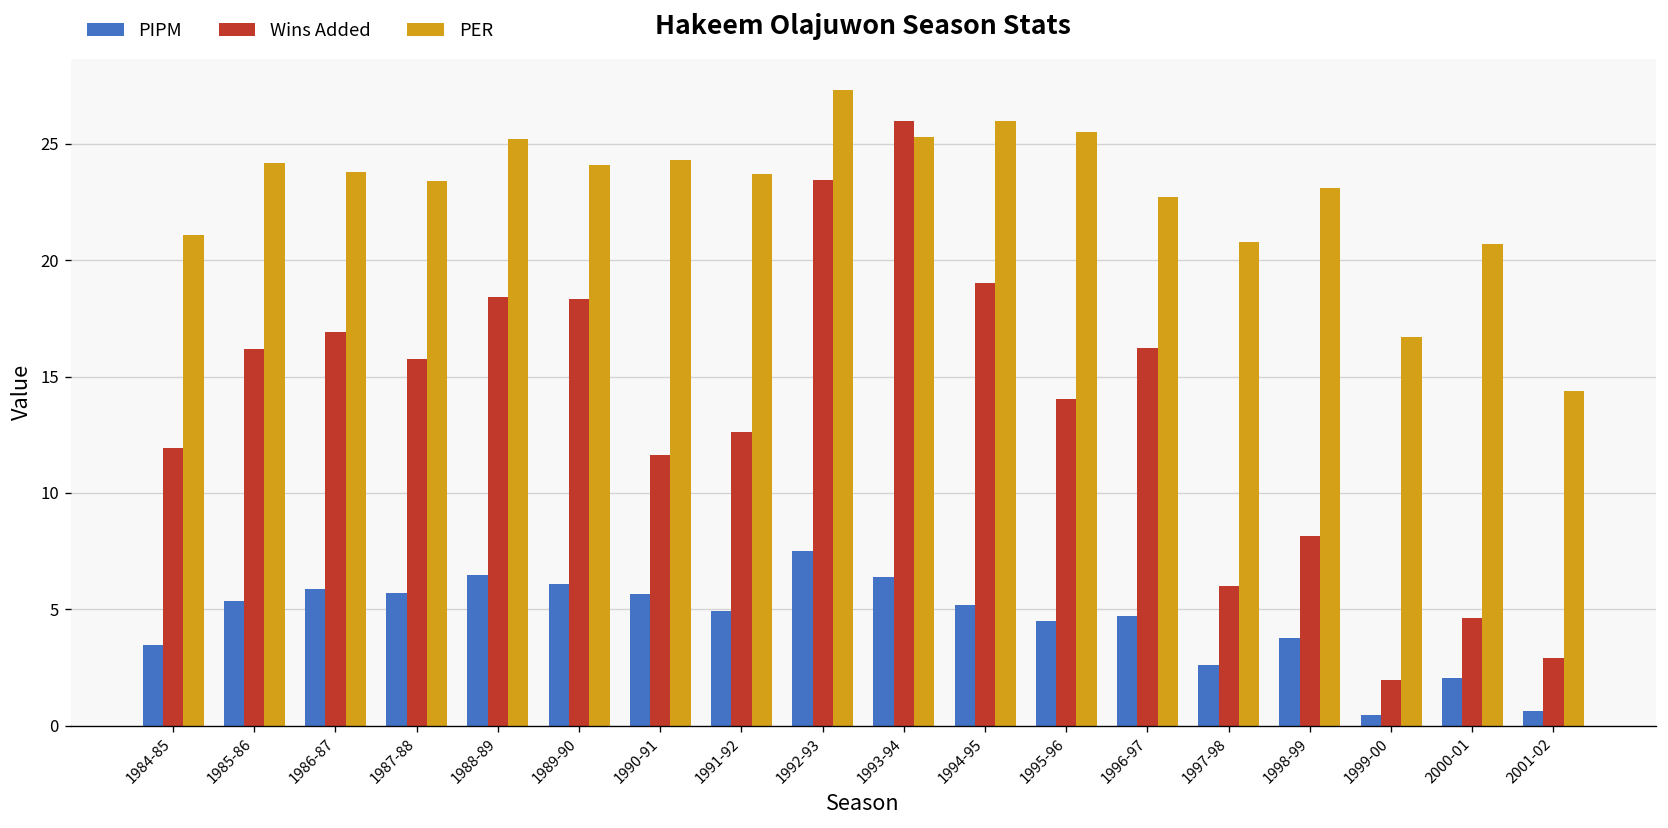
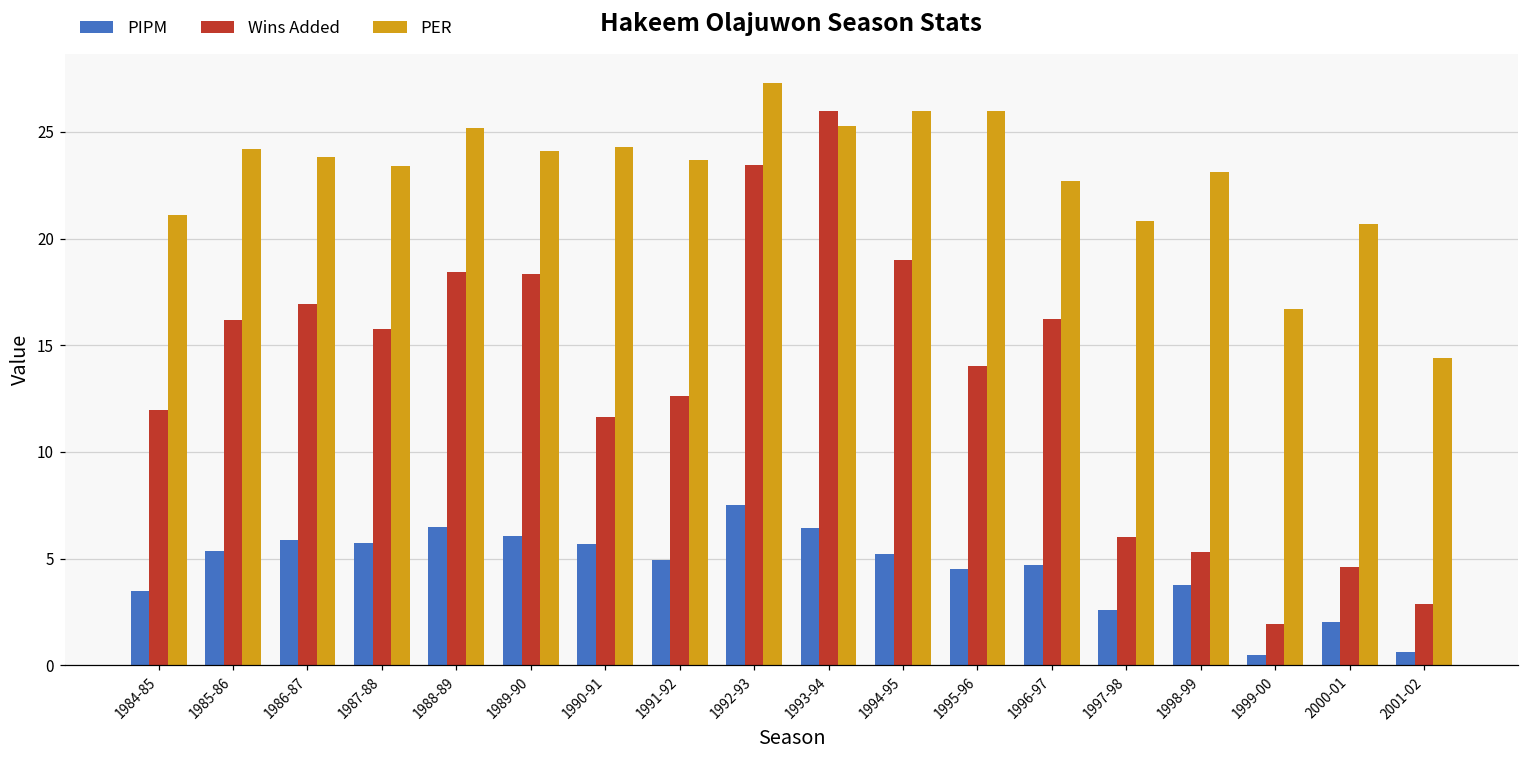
  {
    "PIPM": {
      "1984-85": 3.5,
      "1985-86": 5.4,
      "1986-87": 5.9,
      "1987-88": 5.7,
      "1988-89": 6.5,
      "1989-90": 6.1,
      "1990-91": 5.7,
      "1991-92": 4.9,
      "1992-93": 7.5,
      "1993-94": 6.4,
      "1994-95": 5.2,
      "1995-96": 4.5,
      "1996-97": 4.7,
      "1997-98": 2.6,
      "1998-99": 3.8,
      "1999-00": 0.5,
      "2000-01": 2.0,
      "2001-02": 0.6
    },
    "Wins Added": {
      "1984-85": 12.0,
      "1985-86": 16.2,
      "1986-87": 16.9,
      "1987-88": 15.8,
      "1988-89": 18.4,
      "1989-90": 18.3,
      "1990-91": 11.6,
      "1991-92": 12.6,
      "1992-93": 23.5,
      "1993-94": 26.0,
      "1994-95": 19.0,
      "1995-96": 14.0,
      "1996-97": 16.2,
      "1997-98": 6.0,
-     "1998-99": 8.1,
+     "1998-99": 5.3,
      "1999-00": 2.0,
      "2000-01": 4.6,
      "2001-02": 2.9
    },
    "PER": {
      "1984-85": 21.1,
      "1985-86": 24.2,
      "1986-87": 23.8,
      "1987-88": 23.4,
      "1988-89": 25.2,
      "1989-90": 24.1,
      "1990-91": 24.3,
      "1991-92": 23.7,
      "1992-93": 27.3,
      "1993-94": 25.3,
      "1994-95": 26.0,
-     "1995-96": 25.5,
+     "1995-96": 26.0,
      "1996-97": 22.7,
      "1997-98": 20.8,
      "1998-99": 23.1,
      "1999-00": 16.7,
      "2000-01": 20.7,
      "2001-02": 14.4
    }
  }
